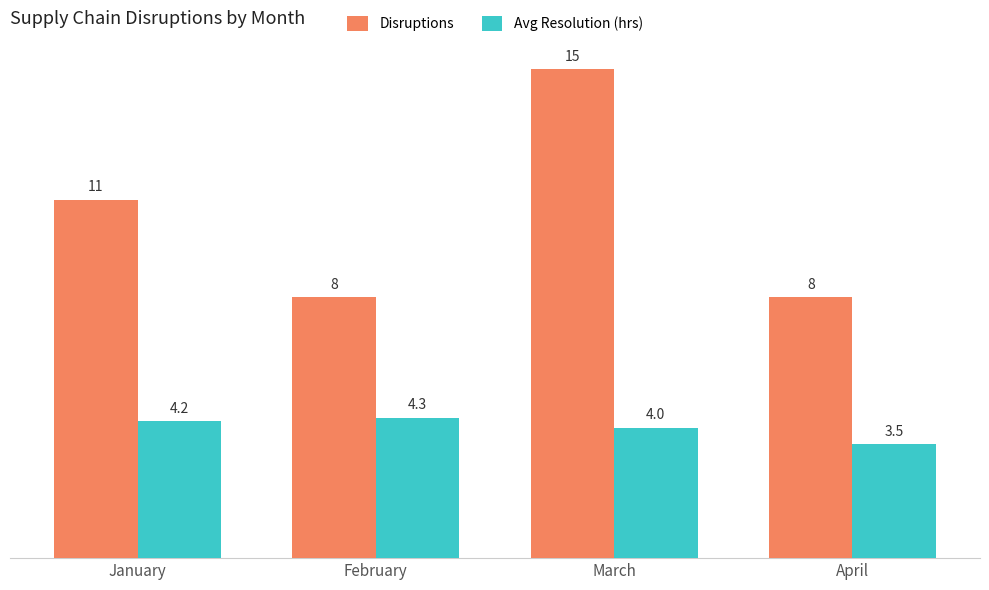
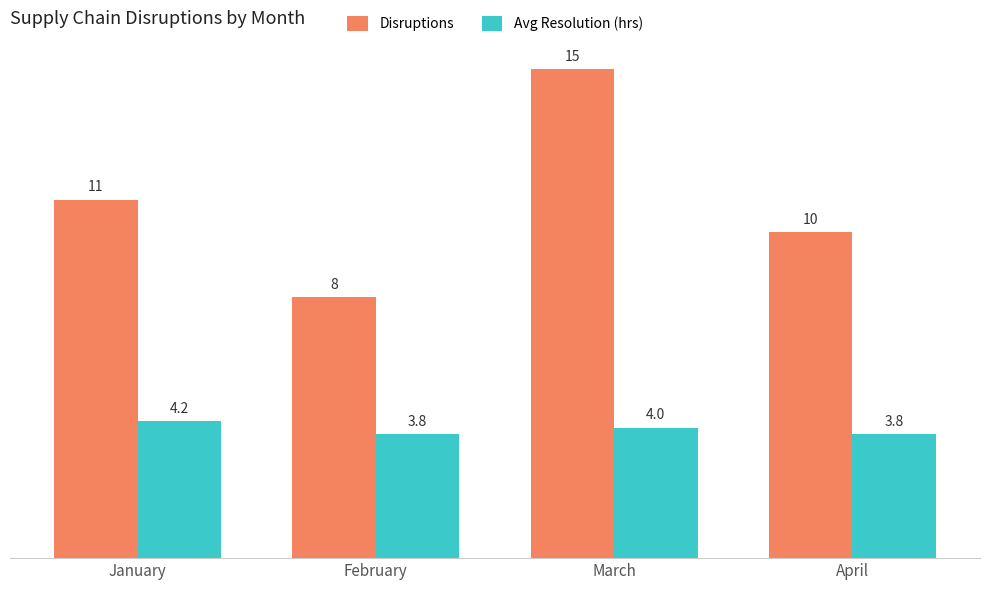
  {
    "Disruptions": {
      "January": 11,
      "February": 8,
      "March": 15,
-     "April": 8
+     "April": 10
    },
    "Avg Resolution (hrs)": {
      "January": 4.2,
-     "February": 4.3,
+     "February": 3.8,
      "March": 4.0,
-     "April": 3.5
+     "April": 3.8
    }
  }
